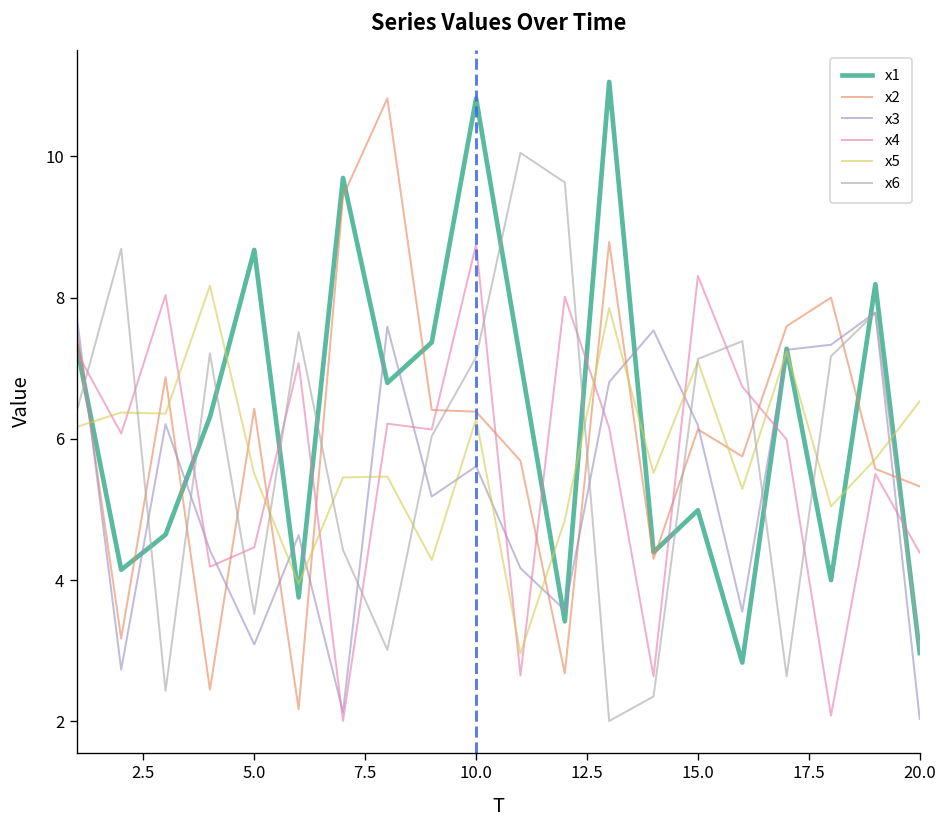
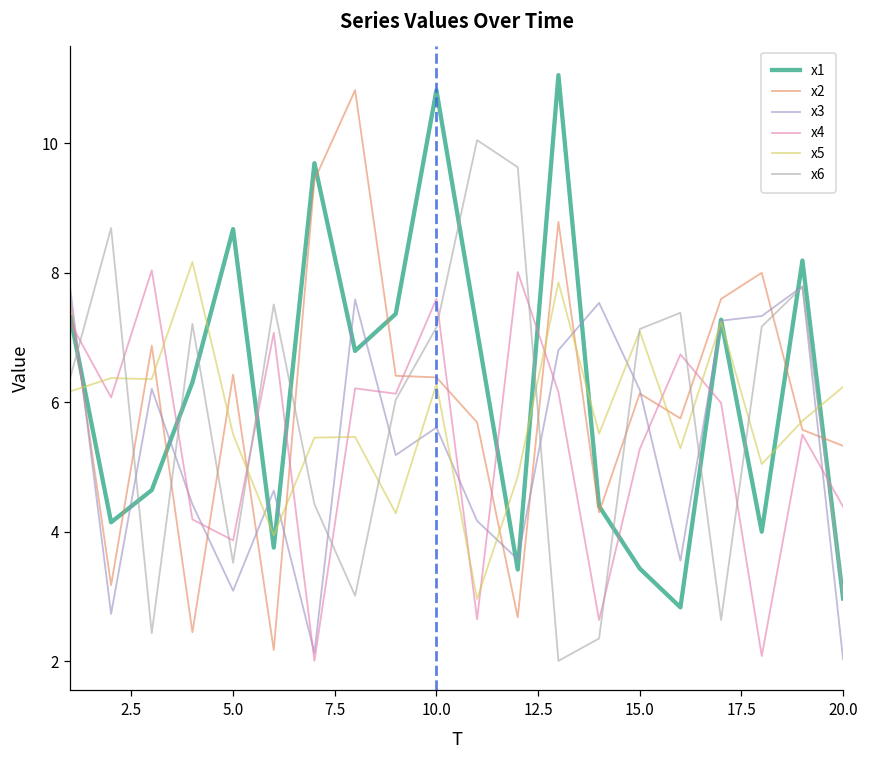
  {
    "x1": {
      "5.0": 8.7,
      "10.0": 10.8,
-     "15.0": 5.0,
+     "15.0": 3.4,
      "20.0": 3.0
    },
    "x2": {
      "5.0": 6.4,
      "10.0": 6.4,
      "15.0": 6.1,
      "20.0": 5.3
    },
    "x4": {
-     "5.0": 4.5,
-     "10.0": 8.8,
-     "15.0": 8.3,
+     "5.0": 3.9,
+     "10.0": 7.6,
+     "15.0": 5.3,
      "20.0": 4.4
    },
    "x5": {
      "5.0": 5.5,
      "10.0": 6.3,
-     "20.0": 6.5
+     "20.0": 6.2
    }
  }
